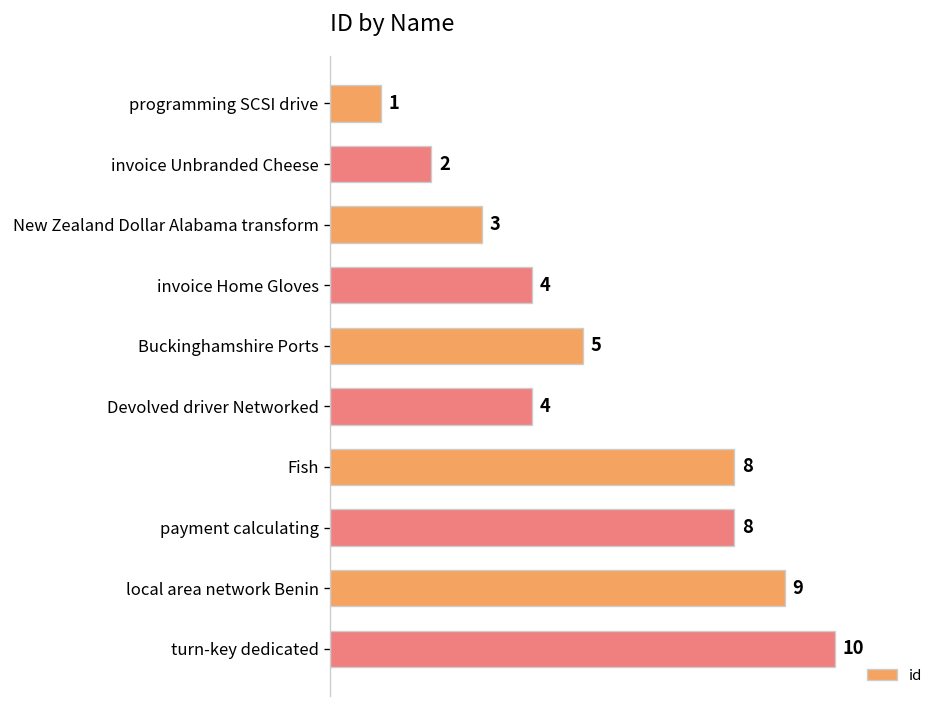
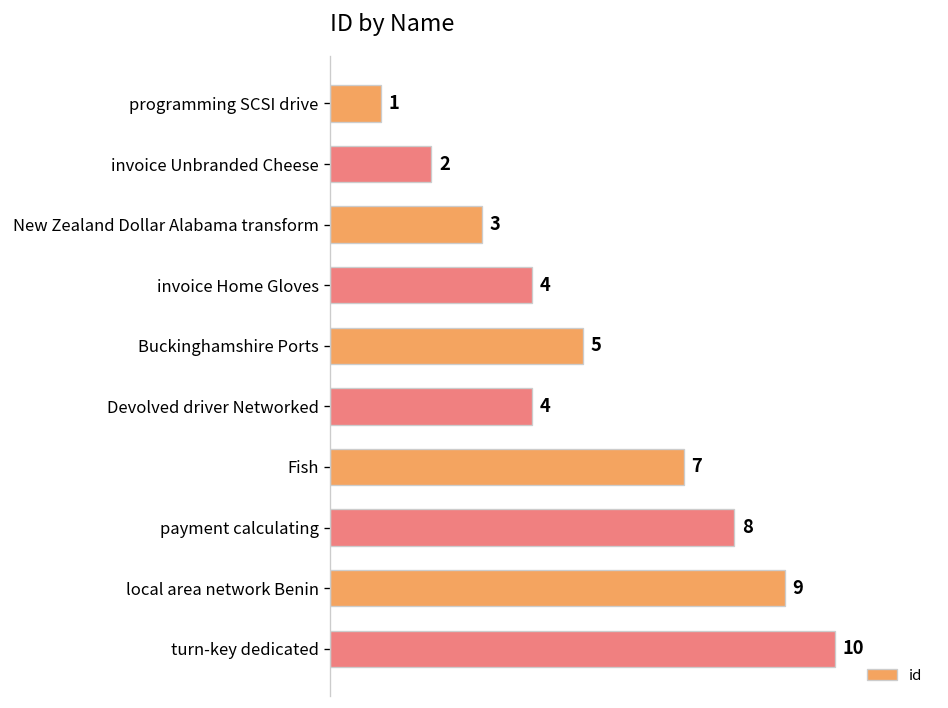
  {
    "programming SCSI drive": 1,
    "invoice Unbranded Cheese": 2,
    "New Zealand Dollar Alabama transform": 3,
    "invoice Home Gloves": 4,
    "Buckinghamshire Ports": 5,
    "Devolved driver Networked": 4,
-   "Fish": 8,
+   "Fish": 7,
    "payment calculating": 8,
    "local area network Benin": 9,
    "turn-key dedicated": 10
  }
